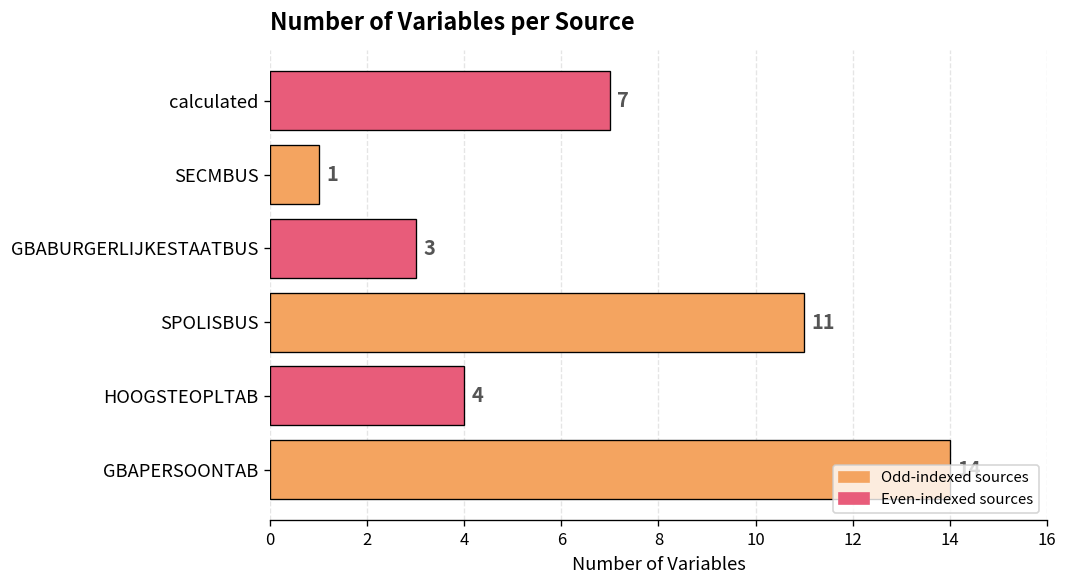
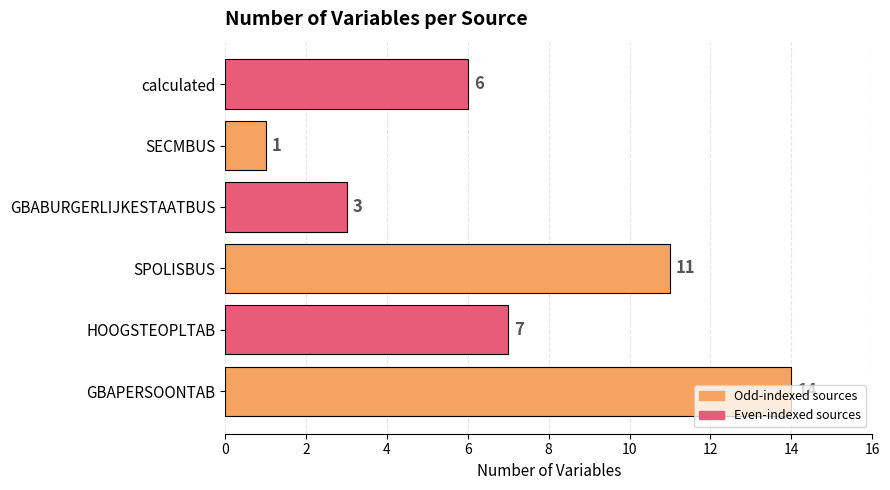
  {
-   "calculated": 7,
+   "calculated": 6,
    "SECMBUS": 1,
    "GBABURGERLIJKESTAATBUS": 3,
    "SPOLISBUS": 11,
-   "HOOGSTEOPLTAB": 4
+   "HOOGSTEOPLTAB": 7
  }
